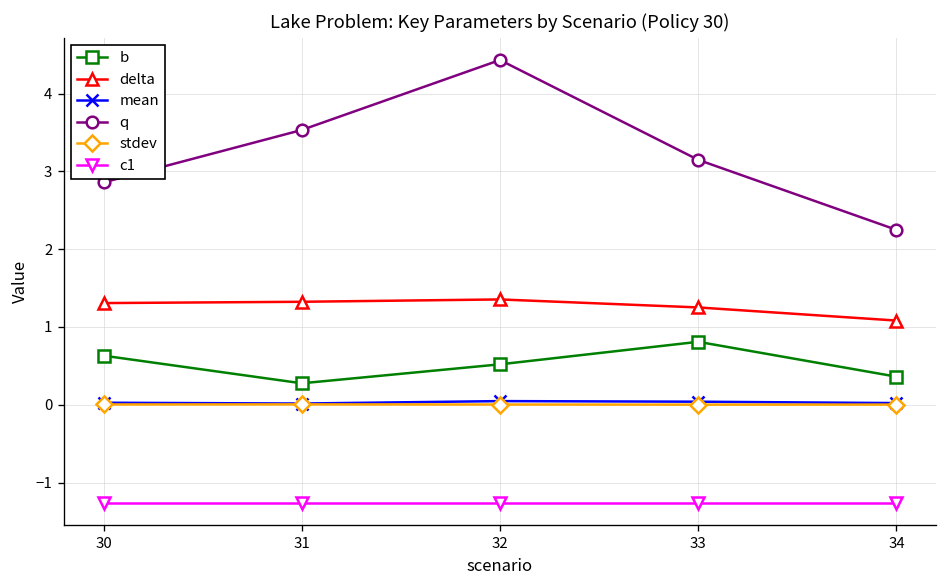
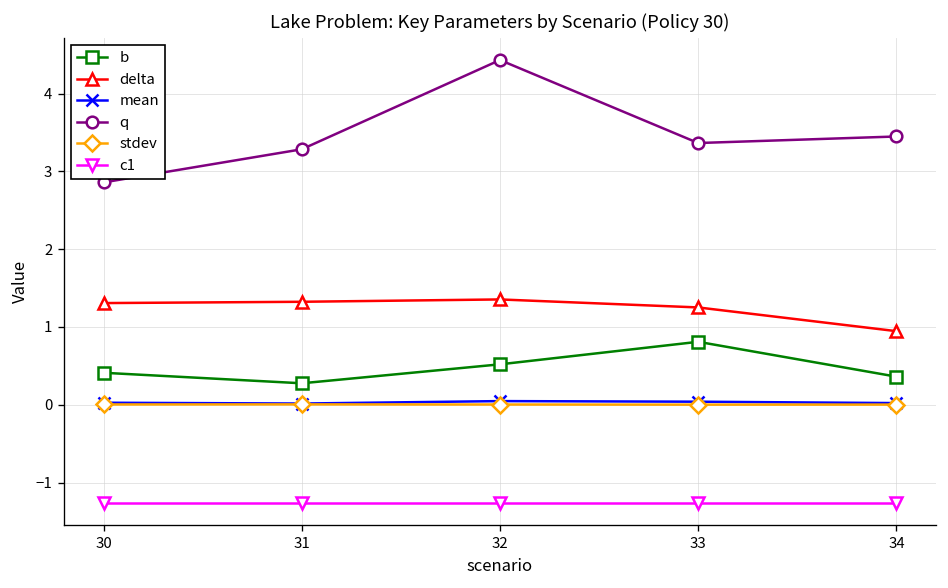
  {
    "b": {
-     "30": 0.6,
+     "30": 0.4,
      "31": 0.3,
      "32": 0.5,
      "33": 0.8,
      "34": 0.4
    },
    "delta": {
      "30": 1.3,
      "31": 1.3,
      "32": 1.4,
      "33": 1.3,
-     "34": 1.1
+     "34": 0.9
    },
    "mean": {
      "32": 0.0
    },
    "q": {
-     "31": 3.5,
+     "31": 3.3,
      "32": 4.4,
-     "33": 3.1,
-     "34": 2.2
+     "33": 3.4,
+     "34": 3.4
    },
    "stdev": {
      "32": 0.0
    },
    "c1": {
      "30": -1.3,
      "31": -1.3,
      "32": -1.3,
      "33": -1.3,
      "34": -1.3
    }
  }
